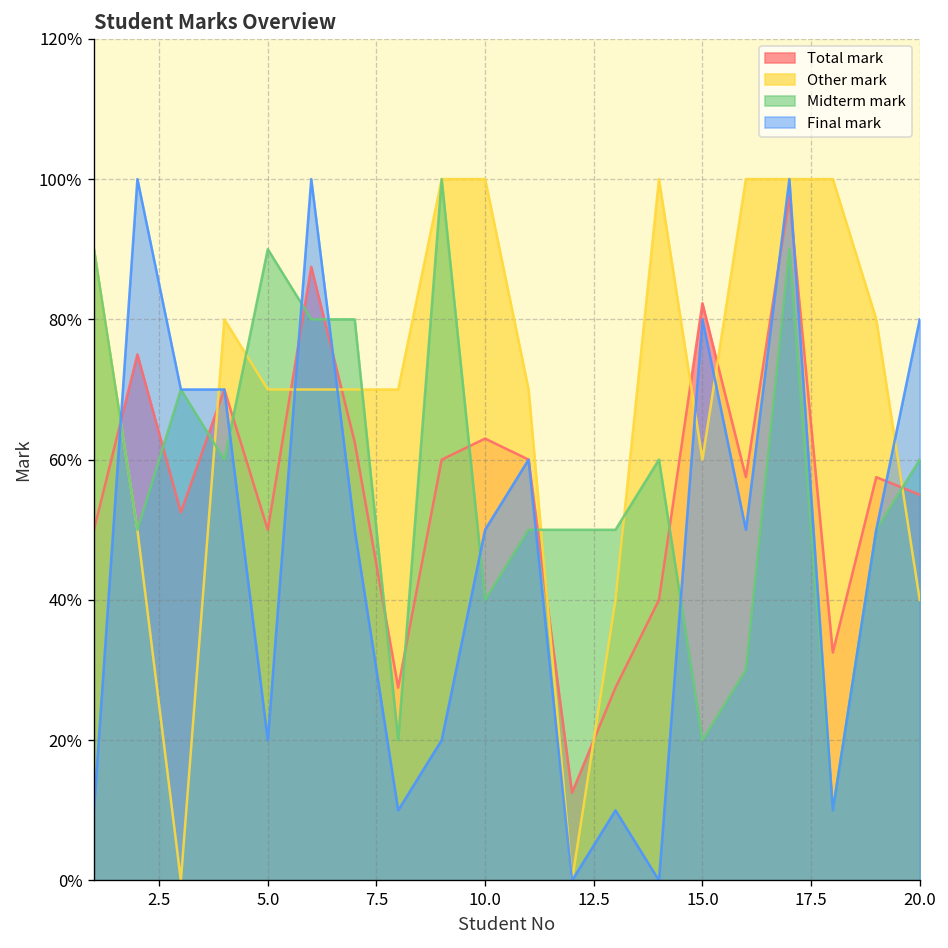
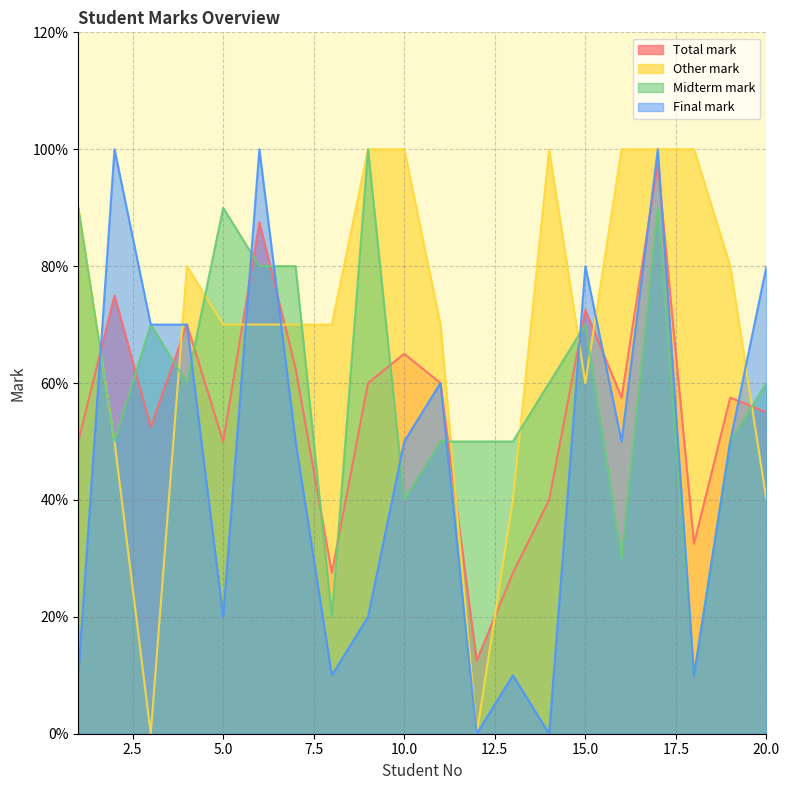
  {
    "Total mark": {
      "5.0": "50%",
-     "10.0": "63%",
-     "15.0": "82%",
+     "10.0": "65%",
+     "15.0": "73%",
      "20.0": "55%"
    },
    "Other mark": {
      "5.0": "70%",
      "10.0": "100%",
      "15.0": "60%",
      "20.0": "40%"
    },
    "Midterm mark": {
      "5.0": "90%",
      "10.0": "40%",
-     "15.0": "20%",
+     "15.0": "70%",
      "20.0": "60%"
    },
    "Final mark": {
      "5.0": "20%",
      "10.0": "50%",
      "15.0": "80%",
      "20.0": "80%"
    }
  }
